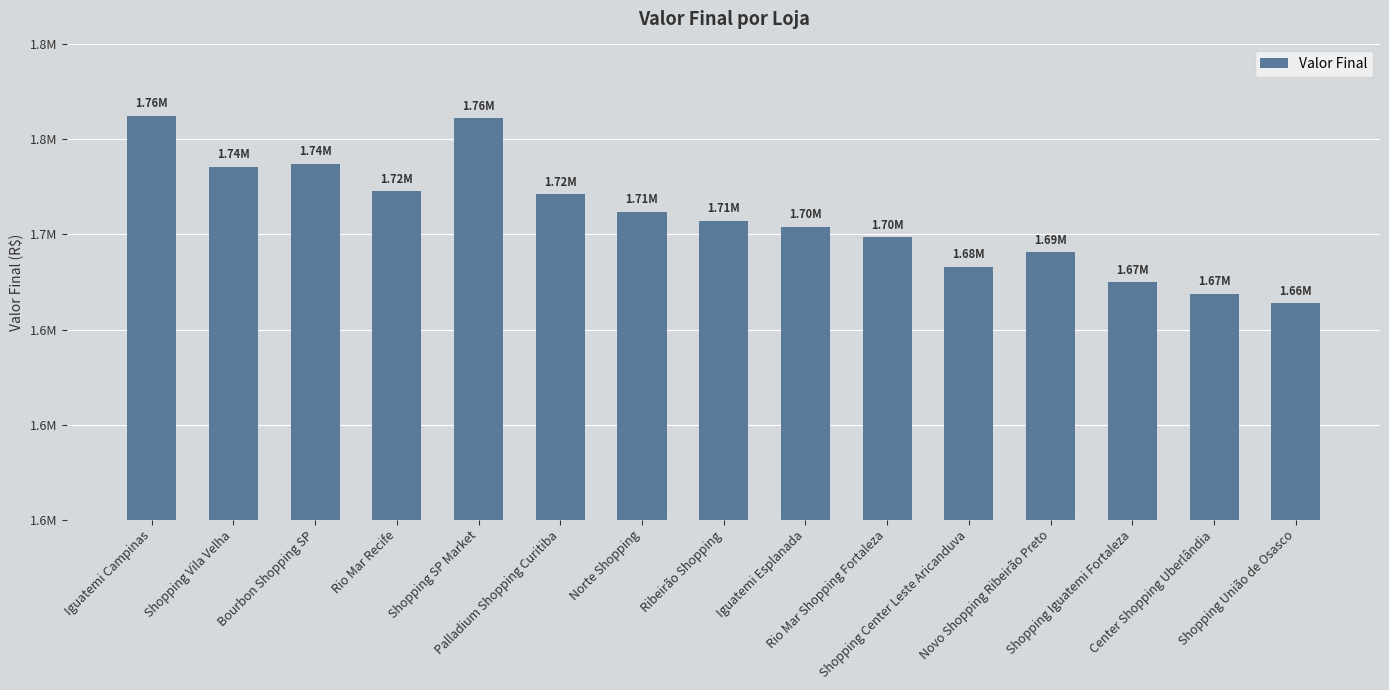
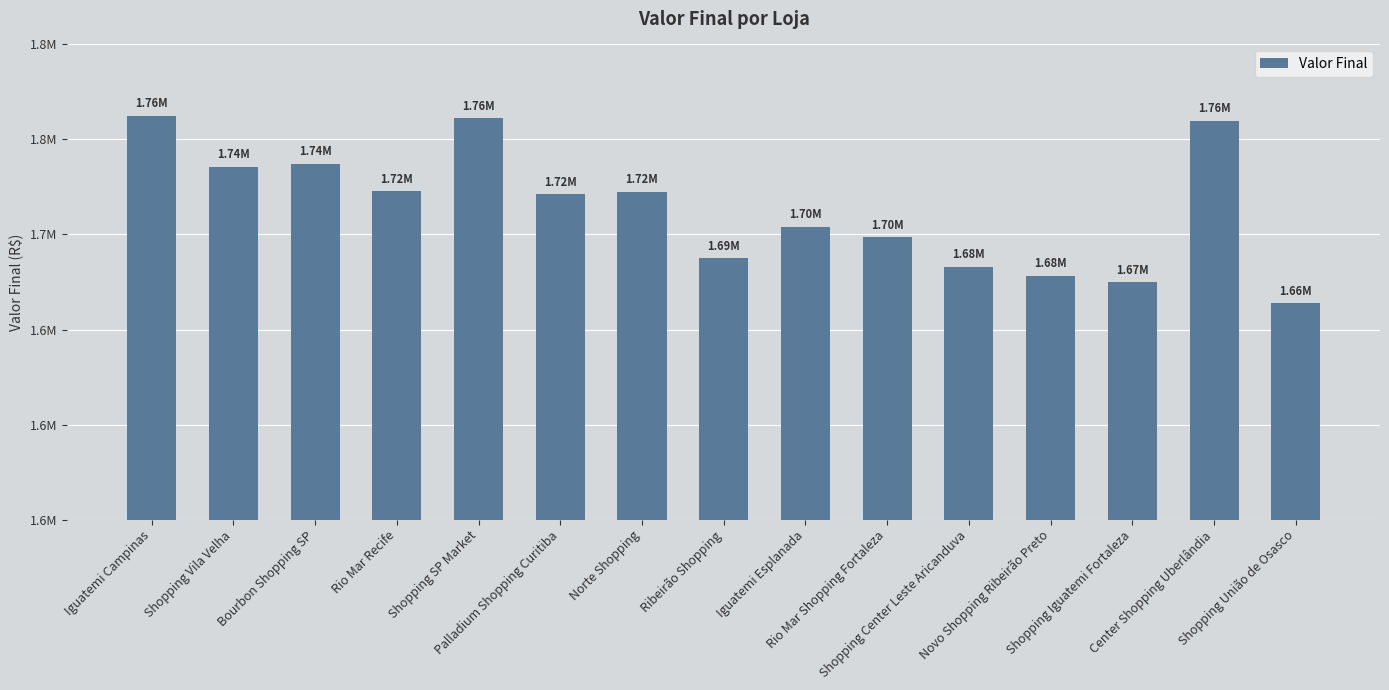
  {
    "Iguatemi Campinas": "1.76M",
    "Shopping Vila Velha": "1.74M",
    "Bourbon Shopping SP": "1.74M",
    "Rio Mar Recife": "1.72M",
    "Shopping SP Market": "1.76M",
    "Palladium Shopping Curitiba": "1.72M",
-   "Norte Shopping": "1.71M",
-   "Ribeirão Shopping": "1.71M",
+   "Norte Shopping": "1.72M",
+   "Ribeirão Shopping": "1.69M",
    "Iguatemi Esplanada": "1.70M",
    "Rio Mar Shopping Fortaleza": "1.70M",
    "Shopping Center Leste Aricanduva": "1.68M",
-   "Novo Shopping Ribeirão Preto": "1.69M",
+   "Novo Shopping Ribeirão Preto": "1.68M",
    "Shopping Iguatemi Fortaleza": "1.67M",
-   "Center Shopping Uberlândia": "1.67M",
+   "Center Shopping Uberlândia": "1.76M",
    "Shopping União de Osasco": "1.66M"
  }
